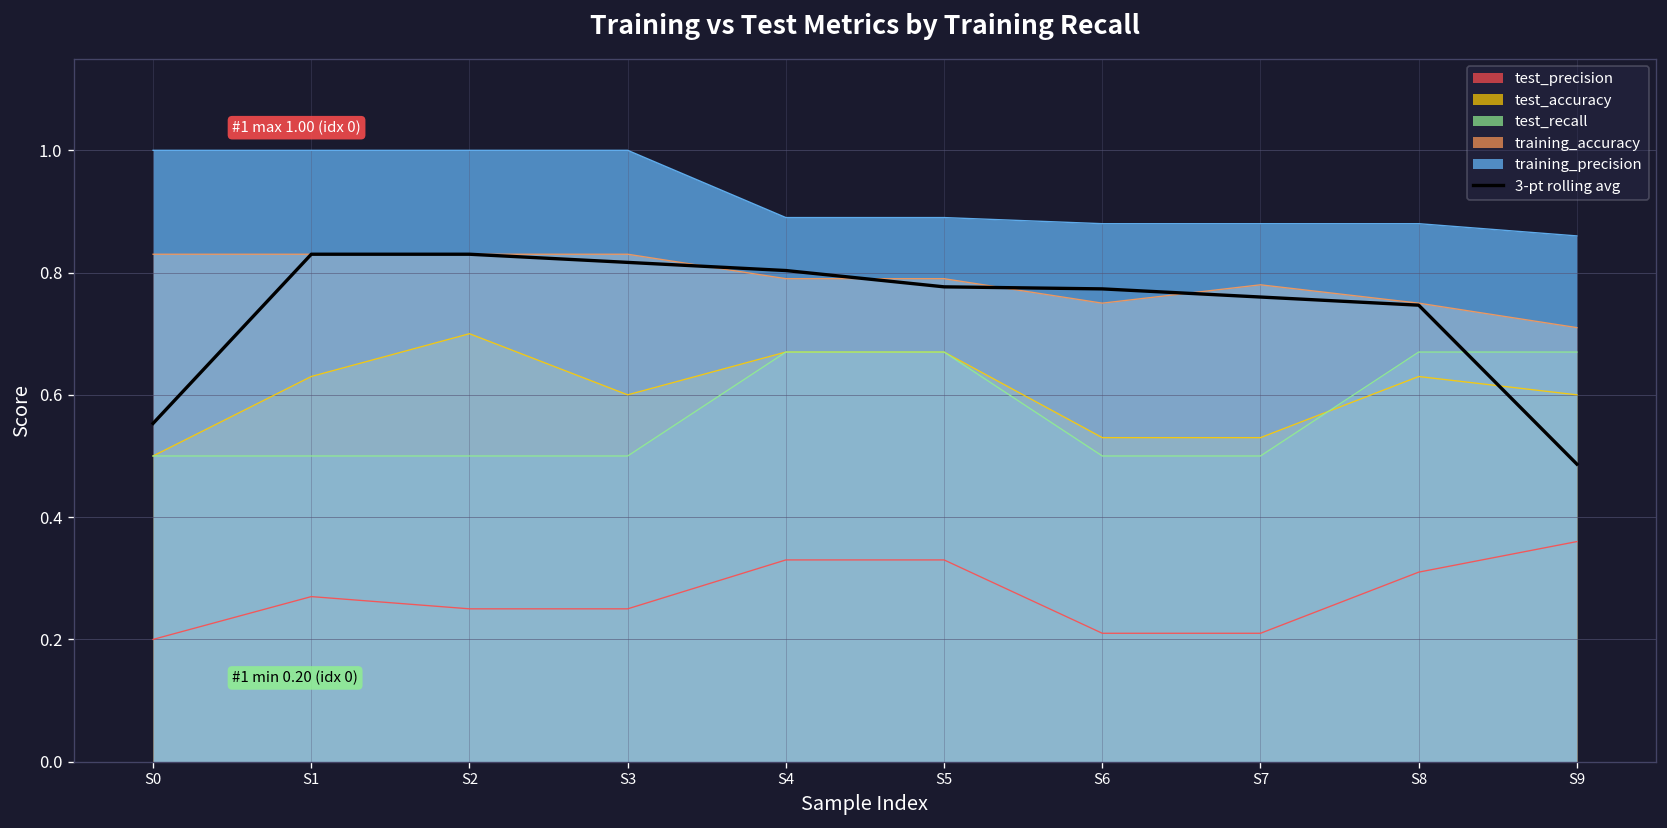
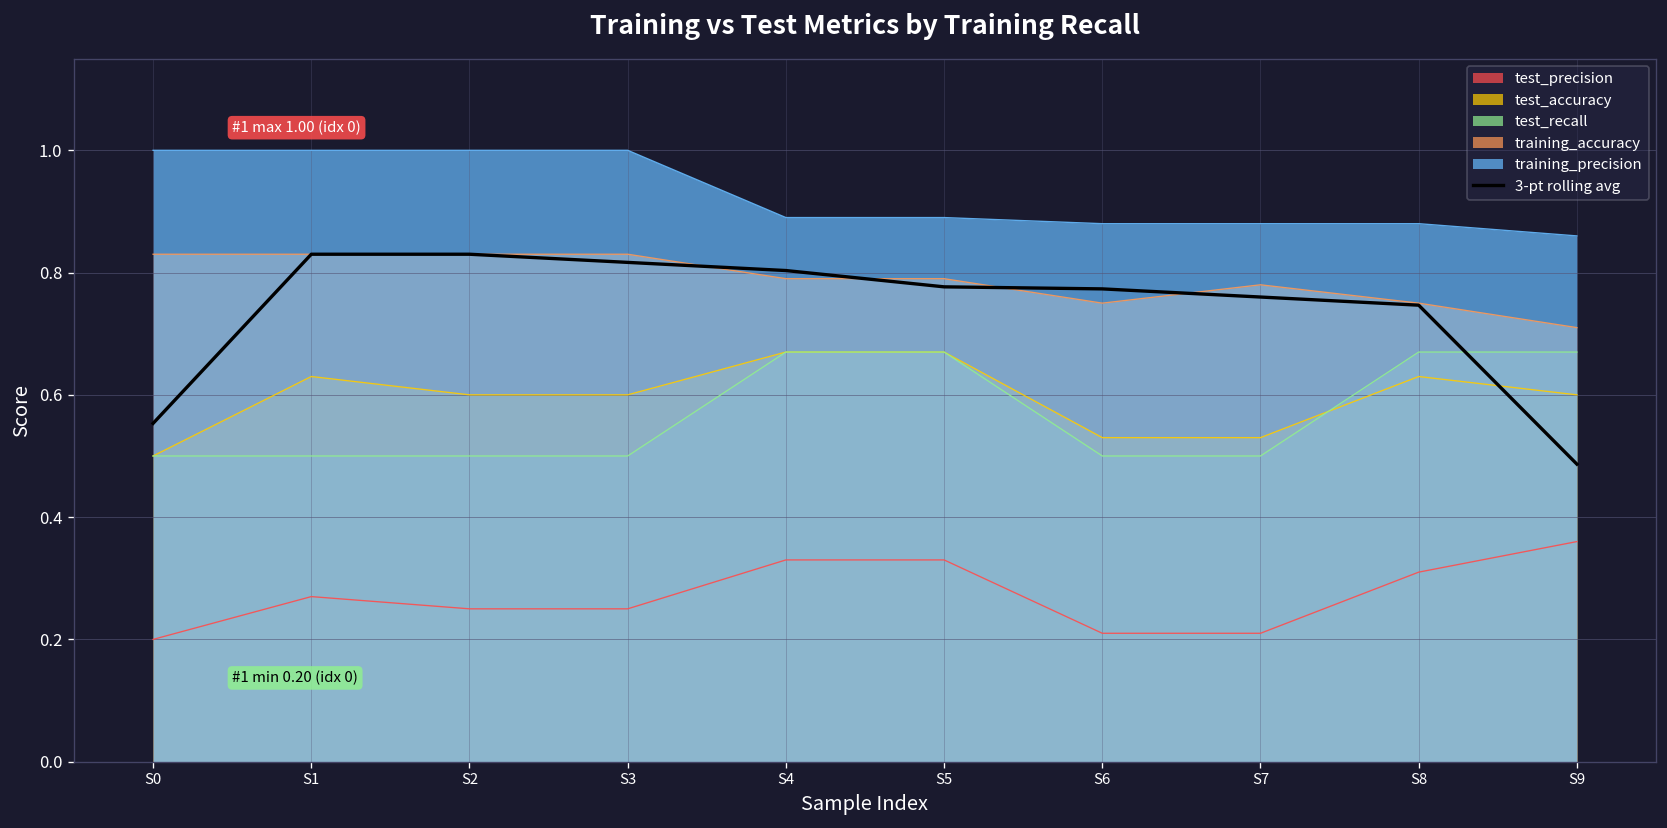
  {
    "test_precision": {
      "S0": 0.2,
      "S1": 0.27,
      "S2": 0.25,
      "S3": 0.25,
      "S4": 0.33,
      "S5": 0.33,
      "S6": 0.21,
      "S7": 0.21,
      "S8": 0.31,
      "S9": 0.36
    },
    "test_accuracy": {
      "S1": 0.63,
-     "S2": 0.7,
+     "S2": 0.6,
      "S3": 0.6,
      "S6": 0.53,
      "S7": 0.53,
      "S8": 0.63,
      "S9": 0.6
    },
    "test_recall": {
      "S1": 0.5,
      "S2": 0.5,
      "S3": 0.5,
      "S6": 0.5,
      "S7": 0.5,
      "S8": 0.67,
      "S9": 0.67
    },
    "training_accuracy": {
      "S0": 0.83,
      "S3": 0.83,
      "S4": 0.79,
      "S5": 0.79,
      "S6": 0.75,
      "S7": 0.78,
      "S9": 0.71
    },
    "training_precision": {
      "S0": 1.0,
      "S2": 1.0,
      "S3": 1.0,
      "S4": 0.89,
      "S5": 0.89,
      "S6": 0.88,
      "S7": 0.88,
      "S8": 0.88,
      "S9": 0.86
    },
    "3-pt rolling avg": {
      "S0": 0.55,
      "S3": 0.82,
      "S4": 0.8,
      "S5": 0.78,
      "S6": 0.77,
      "S7": 0.76,
      "S9": 0.49
    }
  }
